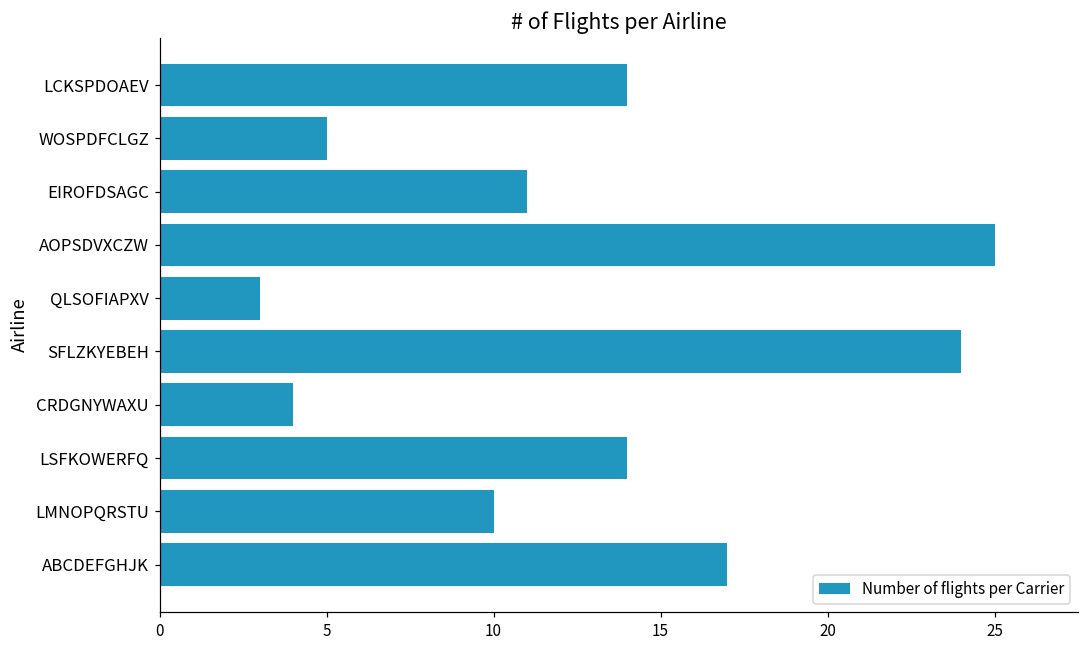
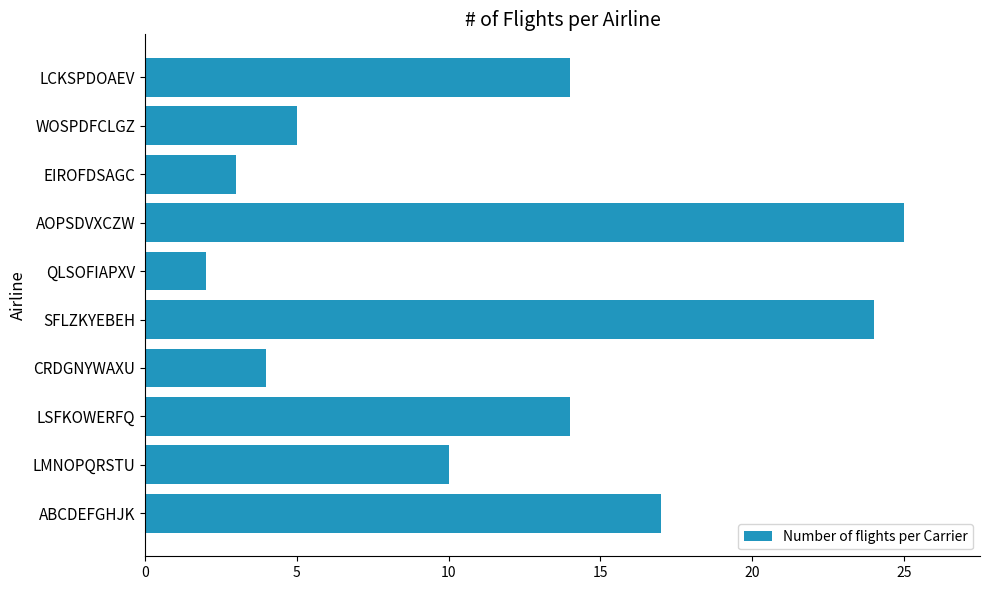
  {
    "LCKSPDOAEV": 14,
    "WOSPDFCLGZ": 5,
-   "EIROFDSAGC": 11,
+   "EIROFDSAGC": 3,
    "AOPSDVXCZW": 25,
-   "QLSOFIAPXV": 3,
+   "QLSOFIAPXV": 2,
    "SFLZKYEBEH": 24,
    "CRDGNYWAXU": 4,
    "LSFKOWERFQ": 14,
    "LMNOPQRSTU": 10,
    "ABCDEFGHJK": 17
  }
